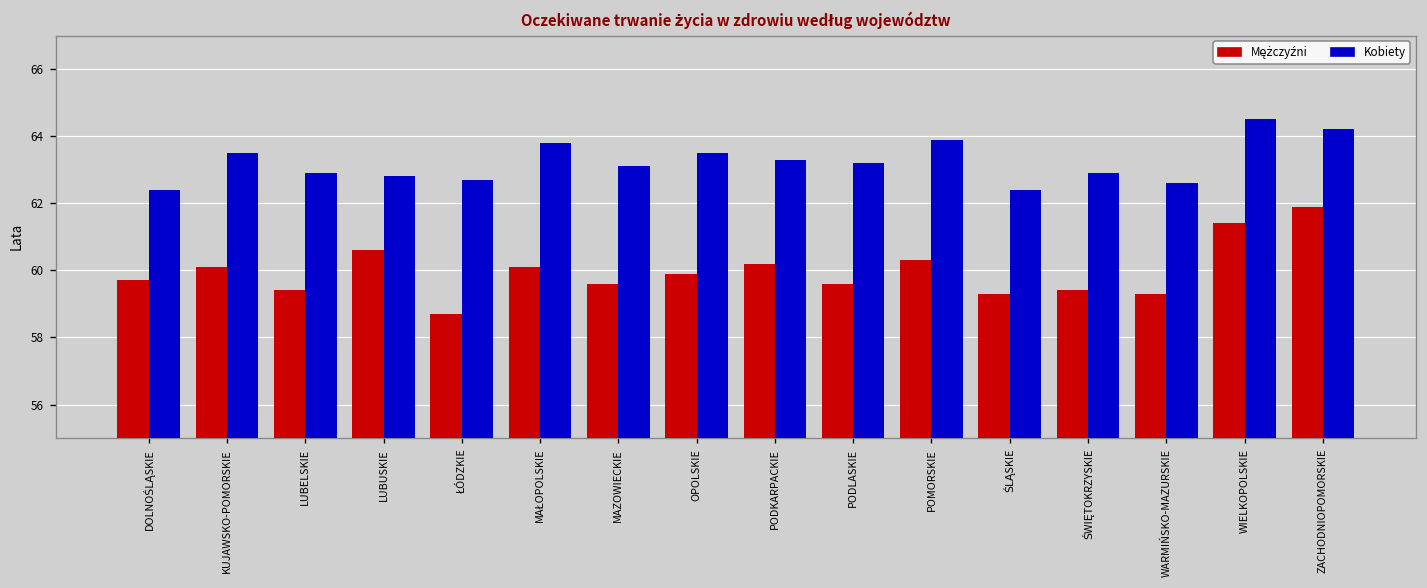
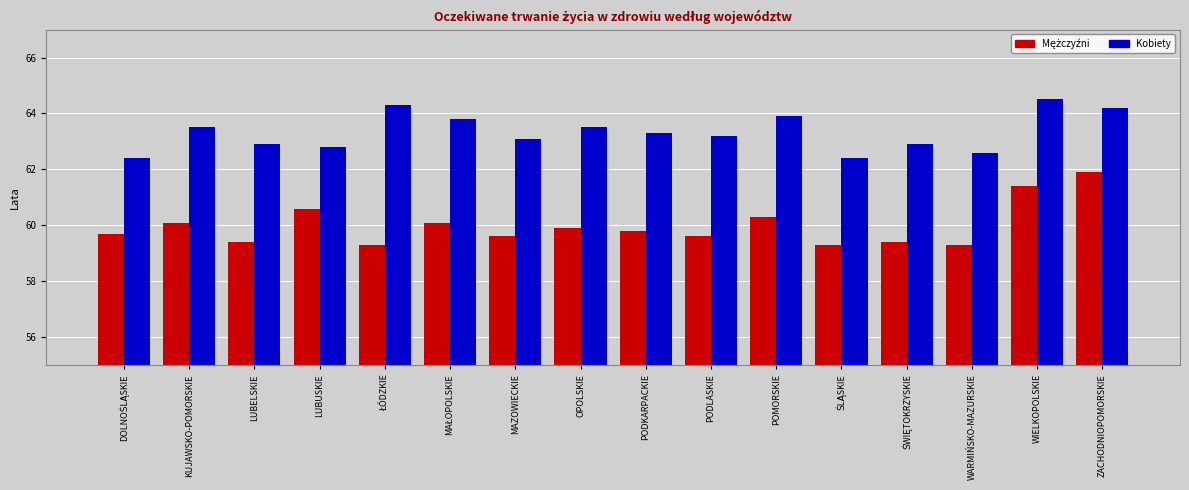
  {
    "Mężczyźni": {
      "DOLNOŚLĄSKIE": 59.7,
      "KUJAWSKO-POMORSKIE": 60.1,
      "LUBELSKIE": 59.4,
      "LUBUSKIE": 60.6,
-     "ŁÓDZKIE": 58.7,
+     "ŁÓDZKIE": 59.3,
      "MAŁOPOLSKIE": 60.1,
      "MAZOWIECKIE": 59.6,
      "OPOLSKIE": 59.9,
-     "PODKARPACKIE": 60.2,
+     "PODKARPACKIE": 59.8,
      "PODLASKIE": 59.6,
      "POMORSKIE": 60.3,
      "ŚLĄSKIE": 59.3,
      "ŚWIĘTOKRZYSKIE": 59.4,
      "WARMIŃSKO-MAZURSKIE": 59.3,
      "WIELKOPOLSKIE": 61.4,
      "ZACHODNIOPOMORSKIE": 61.9
    },
    "Kobiety": {
      "DOLNOŚLĄSKIE": 62.4,
      "KUJAWSKO-POMORSKIE": 63.5,
      "LUBELSKIE": 62.9,
      "LUBUSKIE": 62.8,
-     "ŁÓDZKIE": 62.7,
+     "ŁÓDZKIE": 64.3,
      "MAŁOPOLSKIE": 63.8,
      "MAZOWIECKIE": 63.1,
      "OPOLSKIE": 63.5,
      "PODKARPACKIE": 63.3,
      "PODLASKIE": 63.2,
      "POMORSKIE": 63.9,
      "ŚLĄSKIE": 62.4,
      "ŚWIĘTOKRZYSKIE": 62.9,
      "WARMIŃSKO-MAZURSKIE": 62.6,
      "WIELKOPOLSKIE": 64.5,
      "ZACHODNIOPOMORSKIE": 64.2
    }
  }
